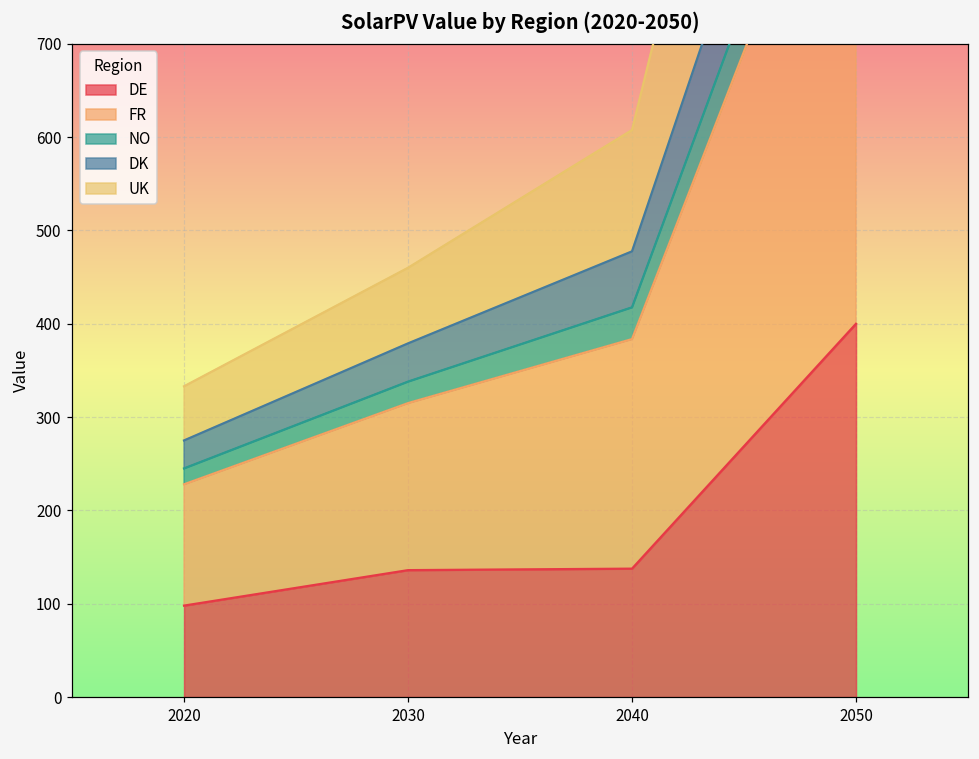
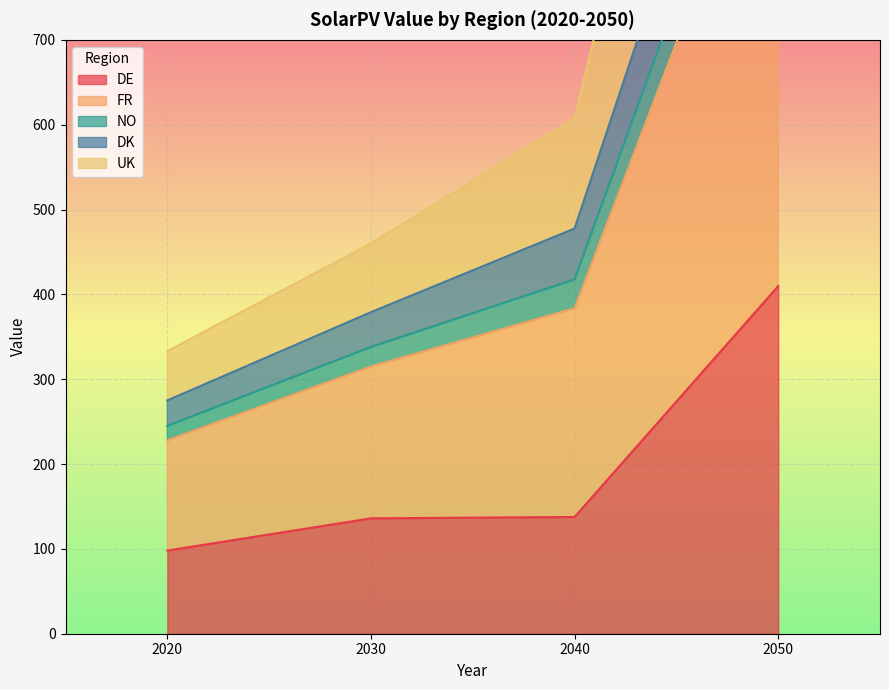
  {
    "DE": {
      "2020": 100,
      "2030": 140,
      "2040": 140,
-     "2050": 400
+     "2050": 410
    }
  }
